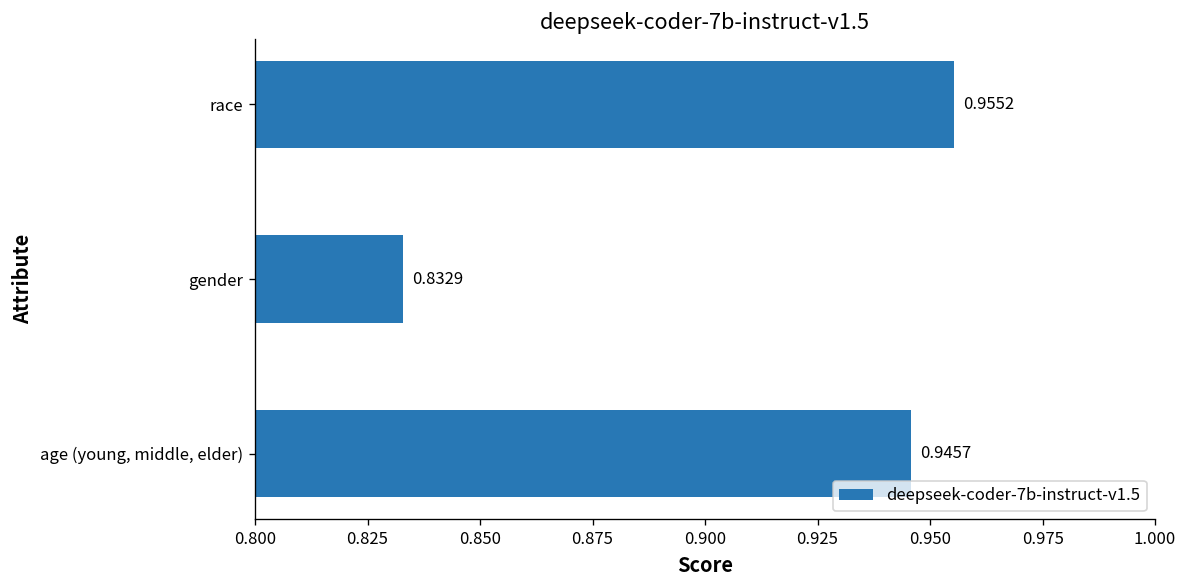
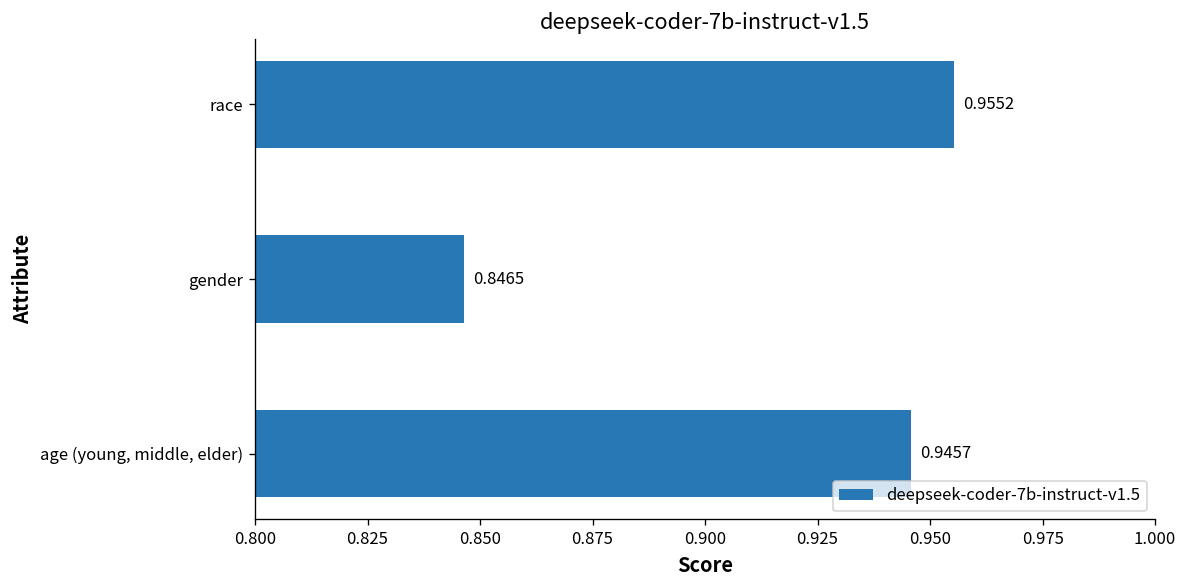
  {
    "race": 0.9552,
-   "gender": 0.8329,
+   "gender": 0.8465,
    "age (young, middle, elder)": 0.9457
  }
